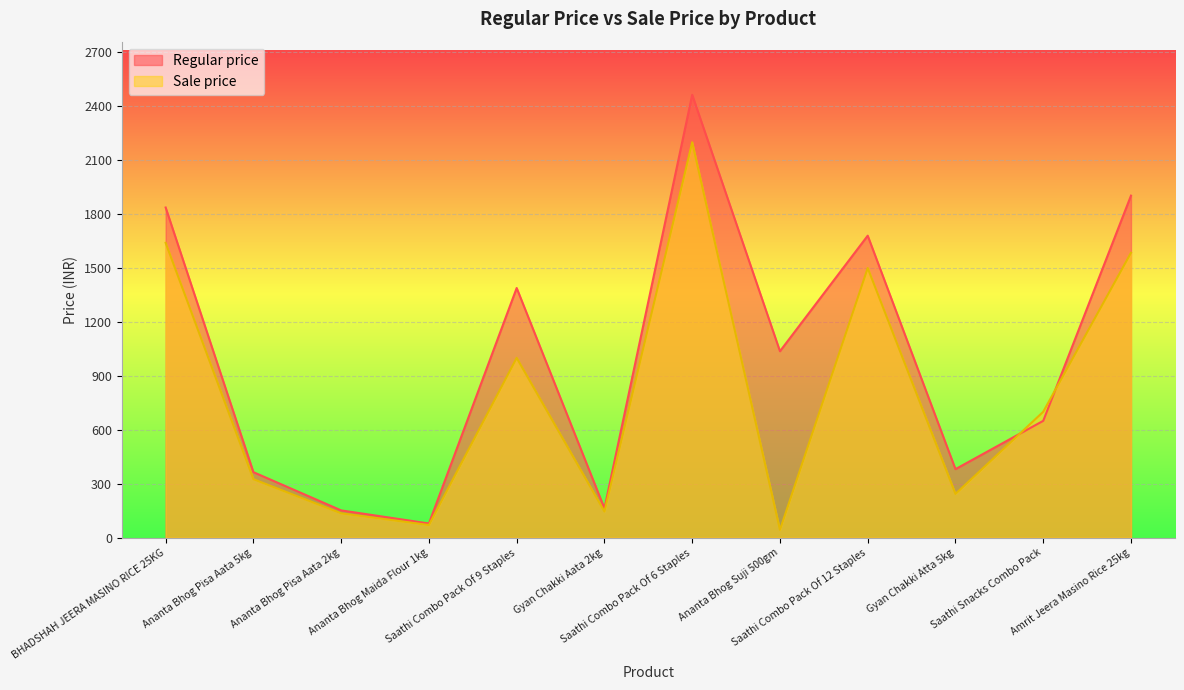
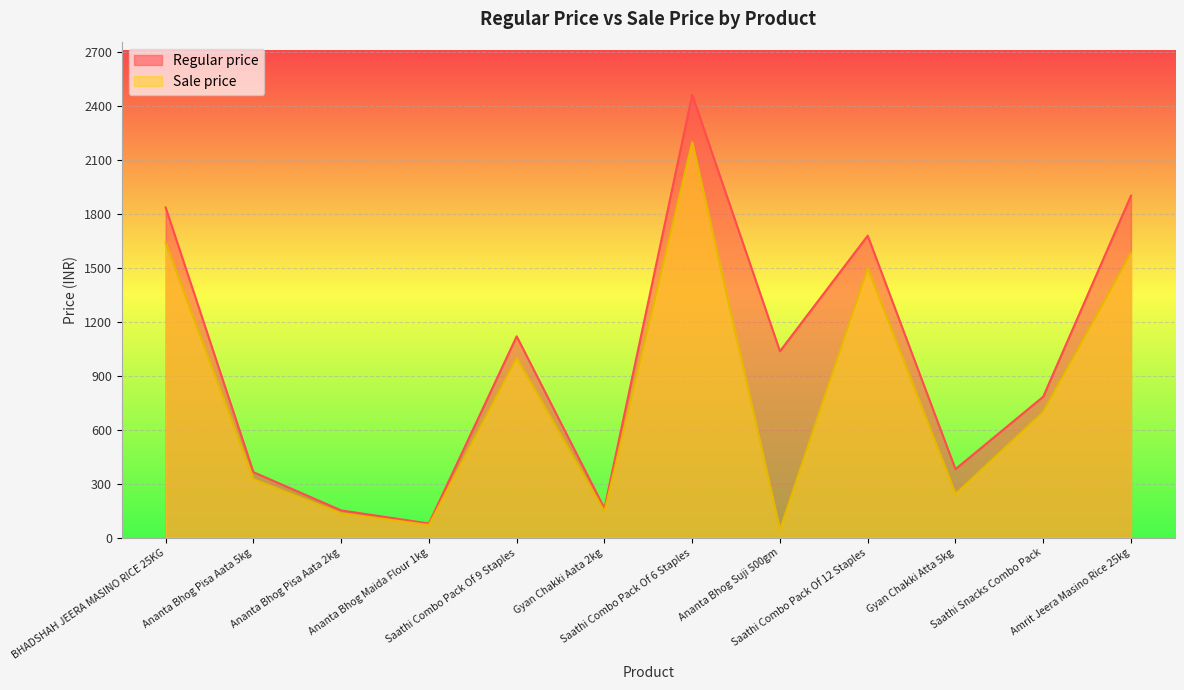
  {
    "Regular price": {
      "BHADSHAH JEERA MASINO RICE 25KG": 1840,
      "Ananta Bhog Pisa Aata 5kg": 360,
      "Ananta Bhog Pisa Aata 2kg": 150,
-     "Saathi Combo Pack Of 9 Staples": 1390,
+     "Saathi Combo Pack Of 9 Staples": 1120,
      "Gyan Chakki Aata 2kg": 160,
      "Saathi Combo Pack Of 6 Staples": 2460,
      "Ananta Bhog Suji 500gm": 1040,
      "Saathi Combo Pack Of 12 Staples": 1680,
      "Gyan Chakki Atta 5kg": 380,
-     "Saathi Snacks Combo Pack": 650,
+     "Saathi Snacks Combo Pack": 780,
      "Amrit Jeera Masino Rice 25kg": 1900
    },
    "Sale price": {
      "BHADSHAH JEERA MASINO RICE 25KG": 1640,
      "Ananta Bhog Pisa Aata 5kg": 330,
      "Ananta Bhog Pisa Aata 2kg": 140,
      "Saathi Combo Pack Of 9 Staples": 1000,
      "Gyan Chakki Aata 2kg": 150,
      "Saathi Combo Pack Of 6 Staples": 2200,
      "Ananta Bhog Suji 500gm": 40,
      "Saathi Combo Pack Of 12 Staples": 1500,
      "Gyan Chakki Atta 5kg": 240,
      "Saathi Snacks Combo Pack": 700,
      "Amrit Jeera Masino Rice 25kg": 1590
    }
  }
